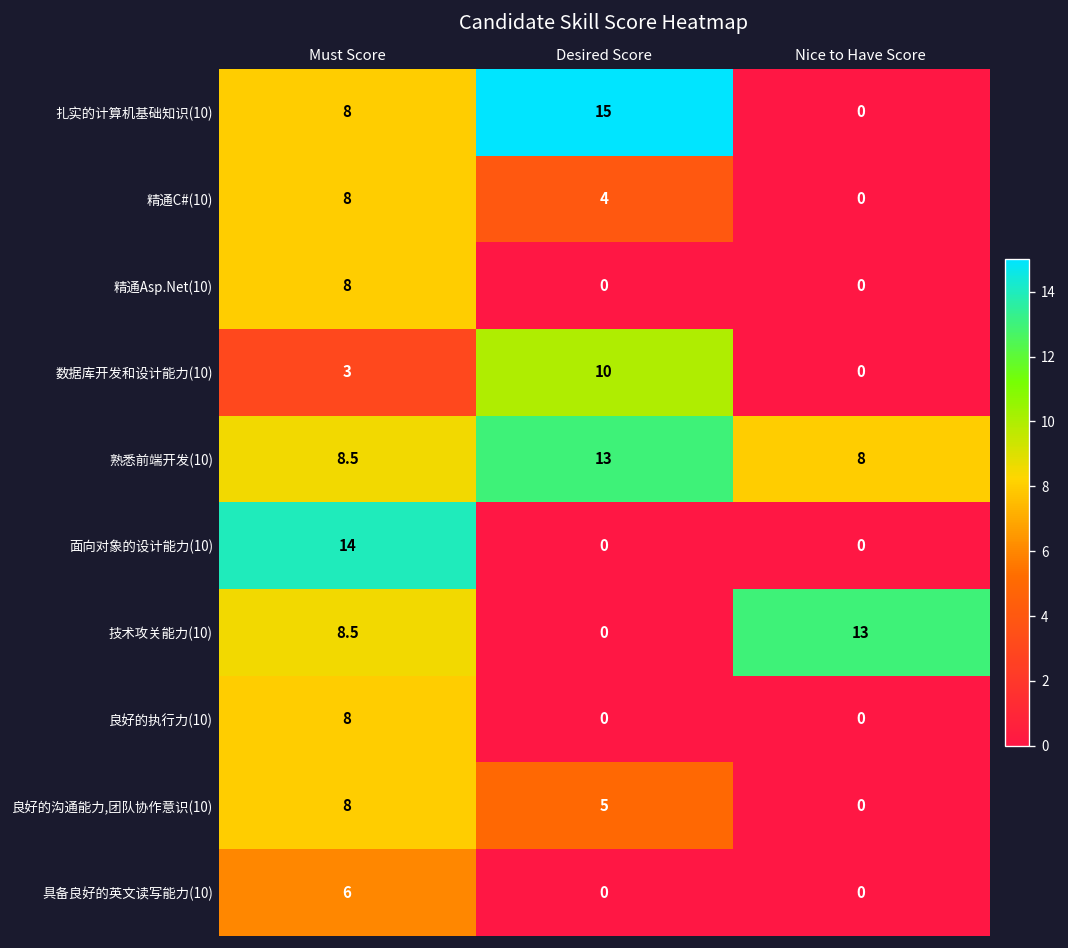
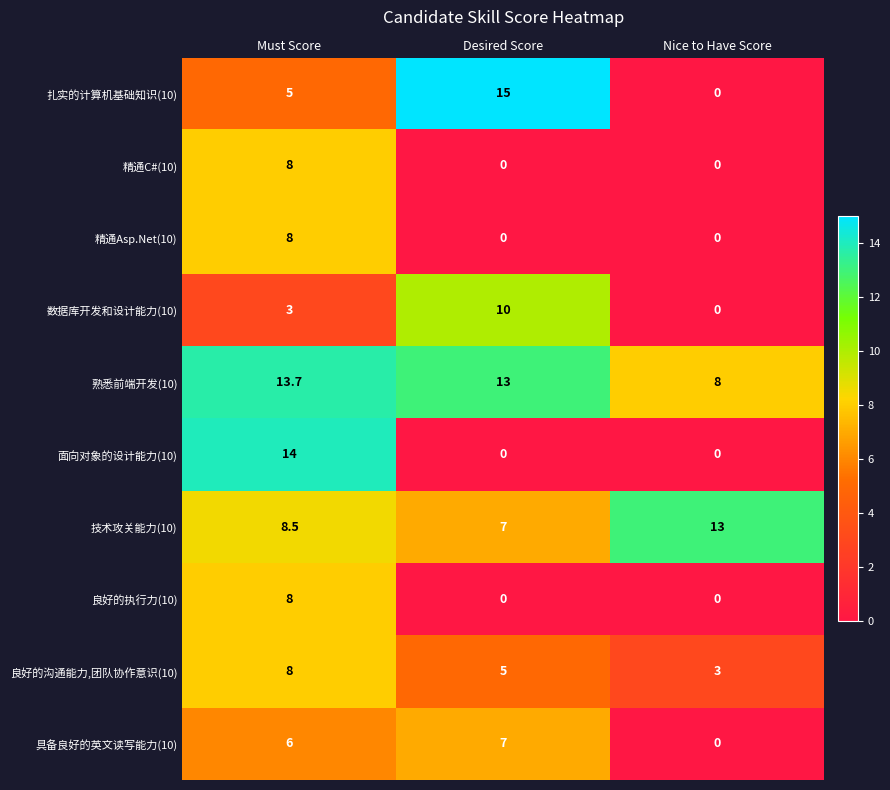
  {
    "扎实的计算机基础知识(10)": {
-     "Must Score": 8,
+     "Must Score": 5,
      "Desired Score": 15,
      "Nice to Have Score": 0
    },
    "精通C#(10)": {
      "Must Score": 8,
-     "Desired Score": 4,
+     "Desired Score": 0,
      "Nice to Have Score": 0
    },
    "精通Asp.Net(10)": {
      "Must Score": 8,
      "Desired Score": 0,
      "Nice to Have Score": 0
    },
    "数据库开发和设计能力(10)": {
      "Must Score": 3,
      "Desired Score": 10,
      "Nice to Have Score": 0
    },
    "熟悉前端开发(10)": {
-     "Must Score": 8.5,
+     "Must Score": 13.7,
      "Desired Score": 13,
      "Nice to Have Score": 8
    },
    "面向对象的设计能力(10)": {
      "Must Score": 14,
      "Desired Score": 0,
      "Nice to Have Score": 0
    },
    "技术攻关能力(10)": {
      "Must Score": 8.5,
-     "Desired Score": 0,
+     "Desired Score": 7,
      "Nice to Have Score": 13
    },
    "良好的执行力(10)": {
      "Must Score": 8,
      "Desired Score": 0,
      "Nice to Have Score": 0
    },
    "良好的沟通能力,团队协作意识(10)": {
      "Must Score": 8,
      "Desired Score": 5,
-     "Nice to Have Score": 0
+     "Nice to Have Score": 3
    },
    "具备良好的英文读写能力(10)": {
      "Must Score": 6,
-     "Desired Score": 0,
+     "Desired Score": 7,
      "Nice to Have Score": 0
    }
  }
